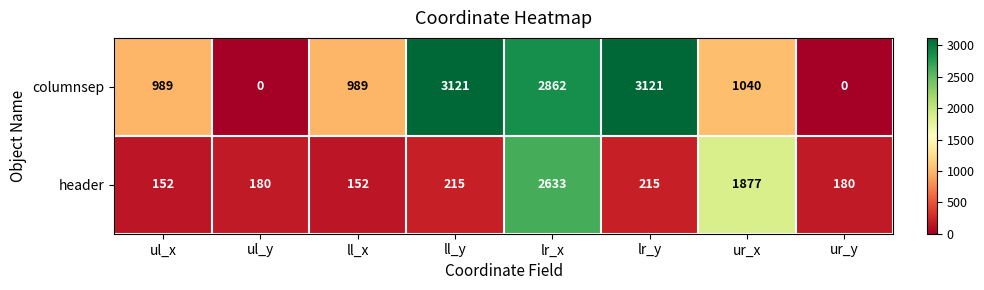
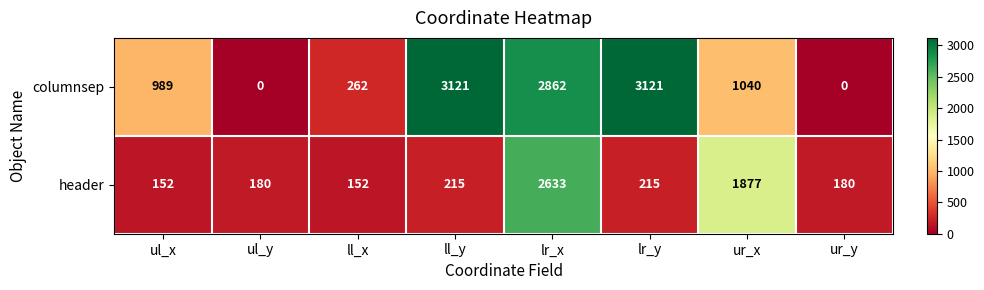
  {
    "columnsep": {
      "ul_x": 989,
      "ul_y": 0,
-     "ll_x": 989,
+     "ll_x": 262,
      "ll_y": 3121,
      "lr_x": 2862,
      "lr_y": 3121,
      "ur_x": 1040,
      "ur_y": 0
    },
    "header": {
      "ul_x": 152,
      "ul_y": 180,
      "ll_x": 152,
      "ll_y": 215,
      "lr_x": 2633,
      "lr_y": 215,
      "ur_x": 1877,
      "ur_y": 180
    }
  }
